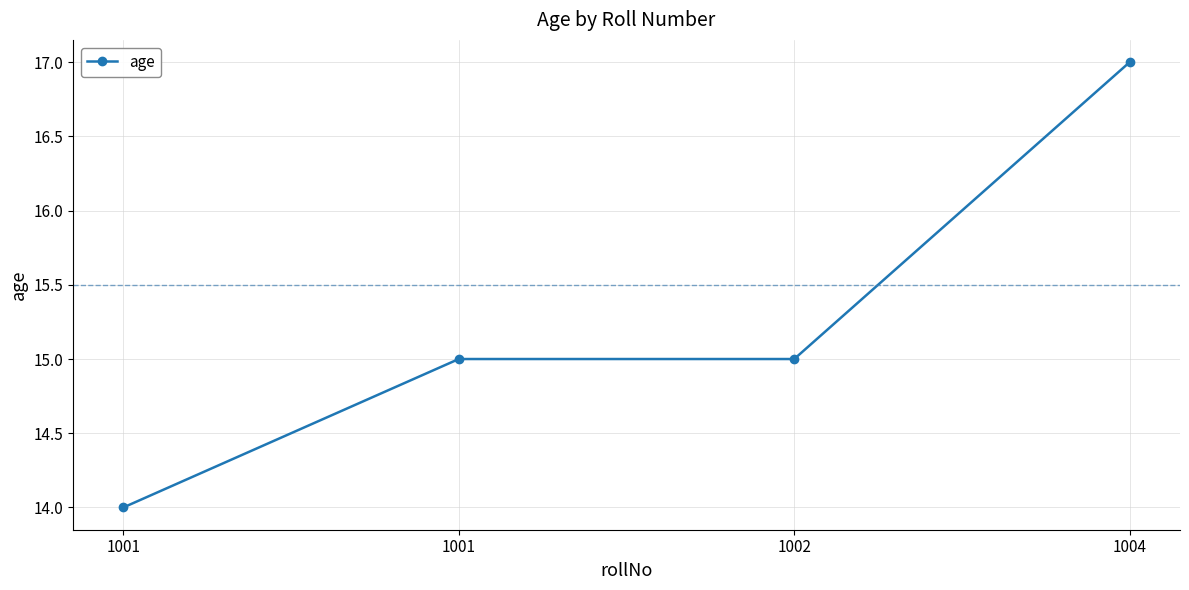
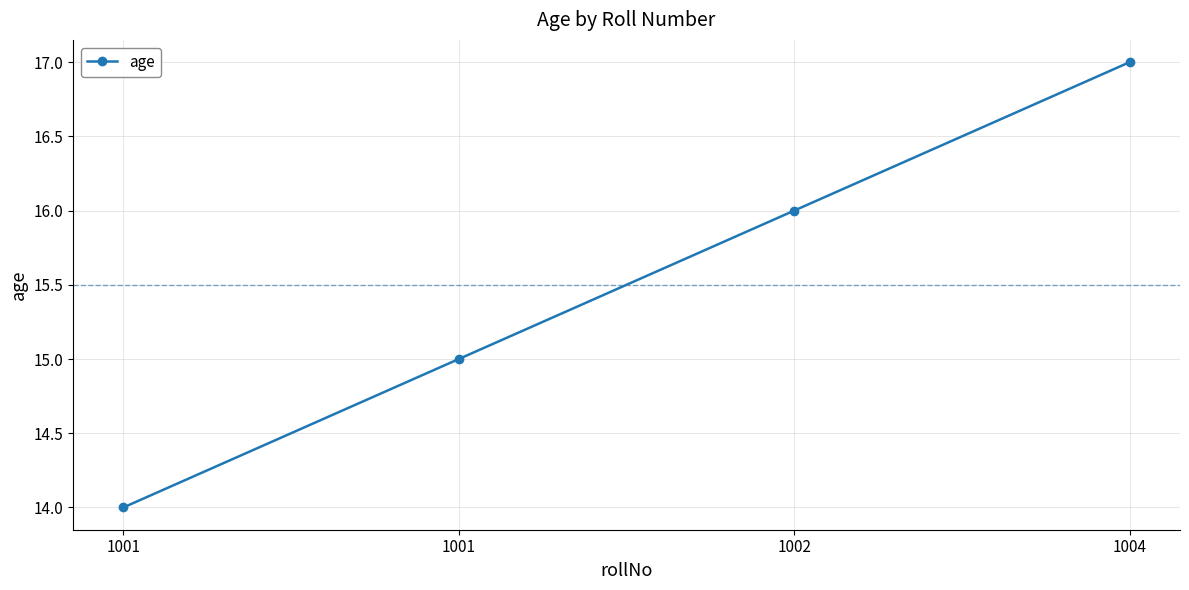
  {
-   "1002": 15,
+   "1002": 16,
    "1004": 17
  }
